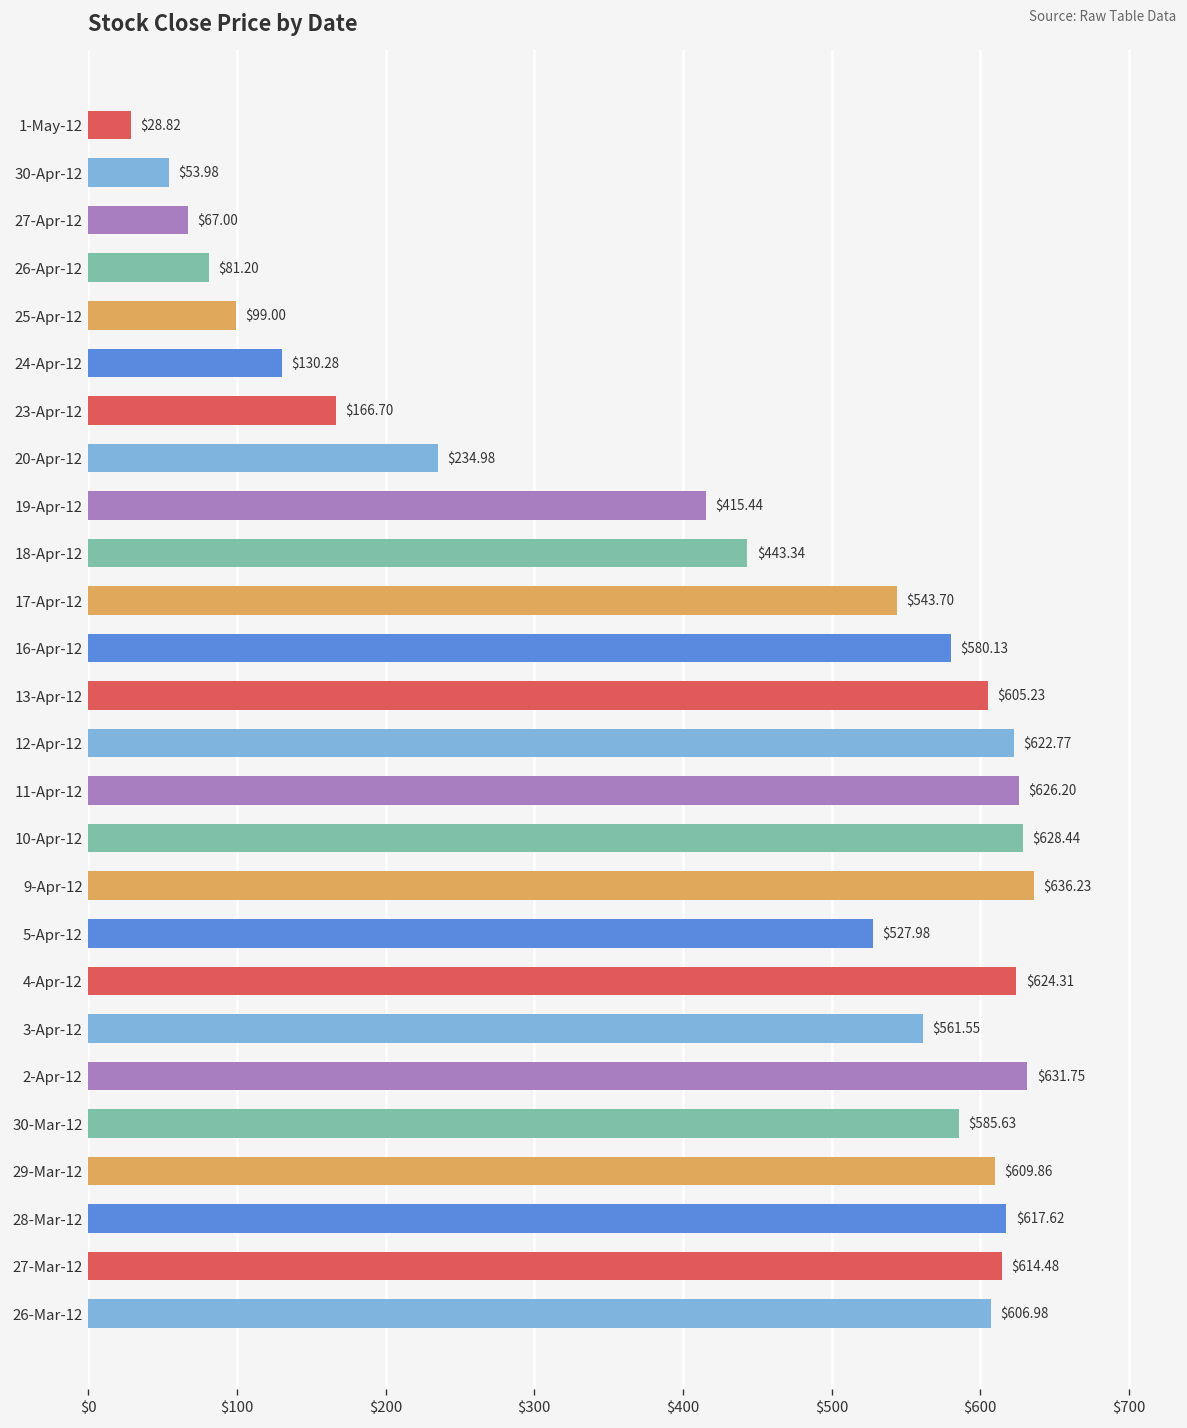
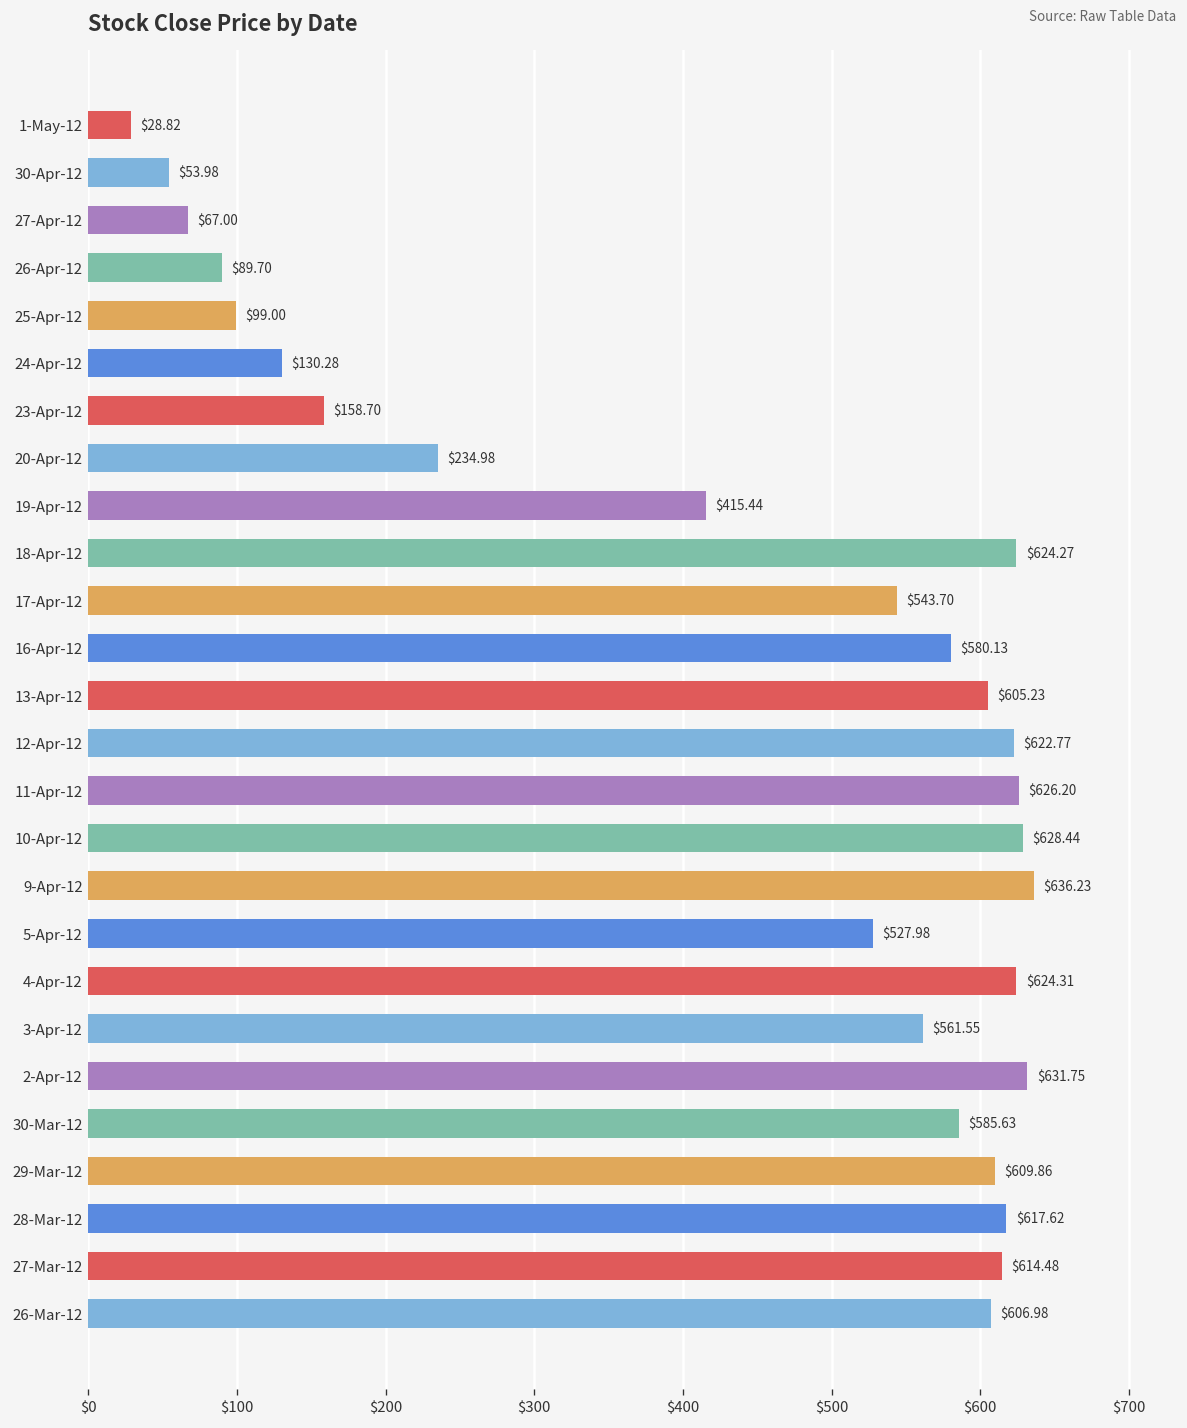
  {
    "1-May-12": "$28.82",
    "30-Apr-12": "$53.98",
    "27-Apr-12": "$67.00",
-   "26-Apr-12": "$81.20",
+   "26-Apr-12": "$89.70",
    "25-Apr-12": "$99.00",
    "24-Apr-12": "$130.28",
-   "23-Apr-12": "$166.70",
+   "23-Apr-12": "$158.70",
    "20-Apr-12": "$234.98",
    "19-Apr-12": "$415.44",
-   "18-Apr-12": "$443.34",
+   "18-Apr-12": "$624.27",
    "17-Apr-12": "$543.70",
    "16-Apr-12": "$580.13",
    "13-Apr-12": "$605.23",
    "12-Apr-12": "$622.77",
    "11-Apr-12": "$626.20",
    "10-Apr-12": "$628.44",
    "9-Apr-12": "$636.23",
    "5-Apr-12": "$527.98",
    "4-Apr-12": "$624.31",
    "3-Apr-12": "$561.55",
    "2-Apr-12": "$631.75",
    "30-Mar-12": "$585.63",
    "29-Mar-12": "$609.86",
    "28-Mar-12": "$617.62",
    "27-Mar-12": "$614.48",
    "26-Mar-12": "$606.98"
  }
